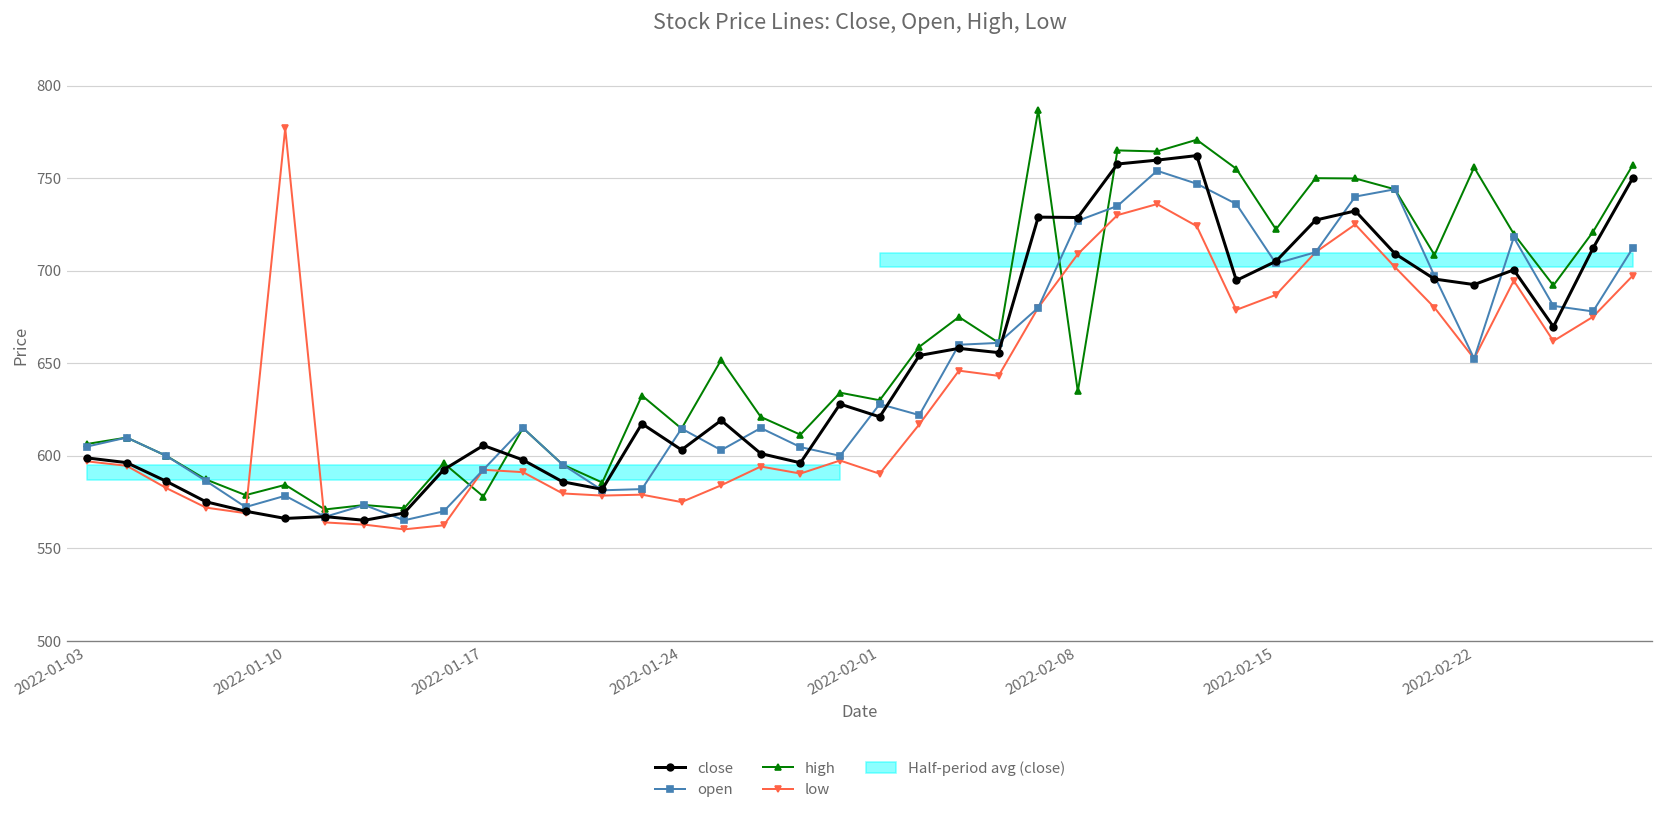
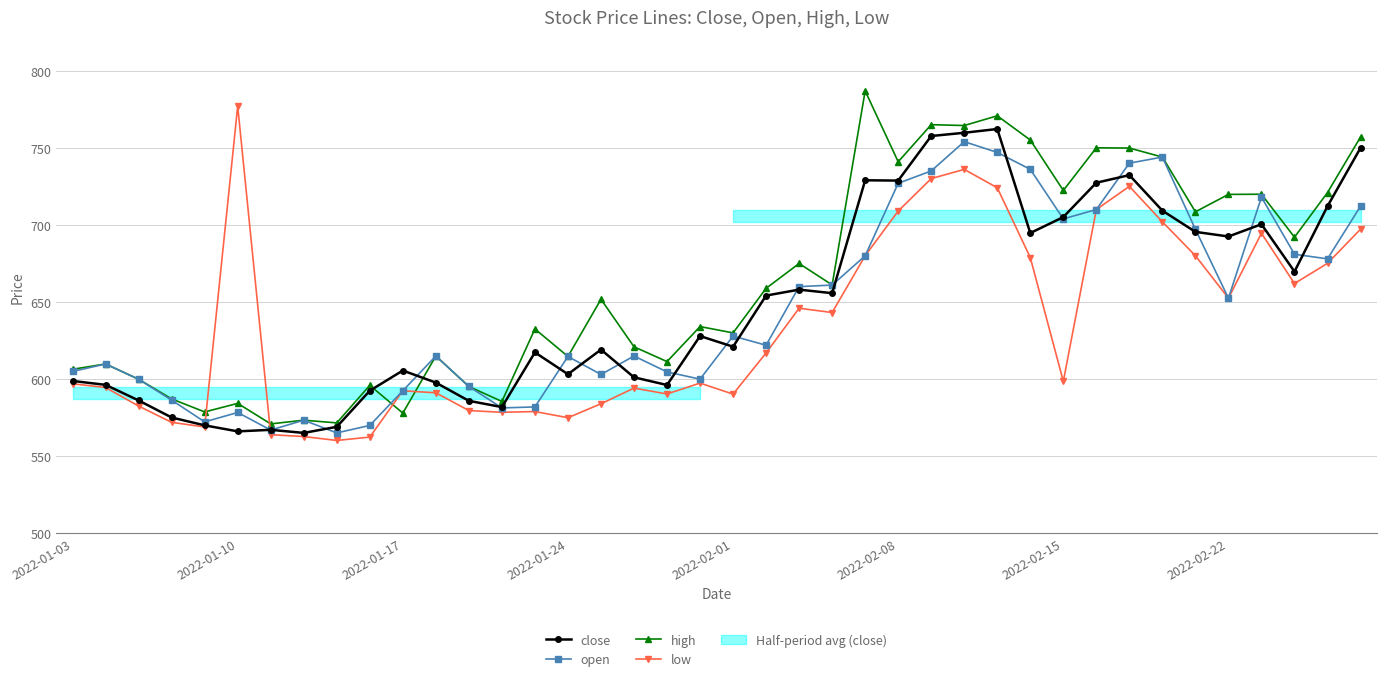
  {
    "close": {
      "2022-01-03": 599,
      "2022-01-10": 566,
      "2022-01-17": 606,
      "2022-01-24": 603,
      "2022-02-01": 621,
      "2022-02-08": 729,
      "2022-02-22": 693
    },
    "open": {
      "2022-01-10": 578,
      "2022-02-01": 628,
      "2022-02-08": 727
    },
    "high": {
      "2022-01-10": 584,
      "2022-01-17": 578,
      "2022-02-01": 630,
-     "2022-02-08": 635,
+     "2022-02-08": 741,
      "2022-02-15": 722,
-     "2022-02-22": 756
+     "2022-02-22": 720
    },
    "low": {
      "2022-01-03": 597,
      "2022-01-10": 777,
      "2022-01-24": 575,
      "2022-02-01": 590,
      "2022-02-08": 709,
-     "2022-02-15": 687
+     "2022-02-15": 599
    }
  }
